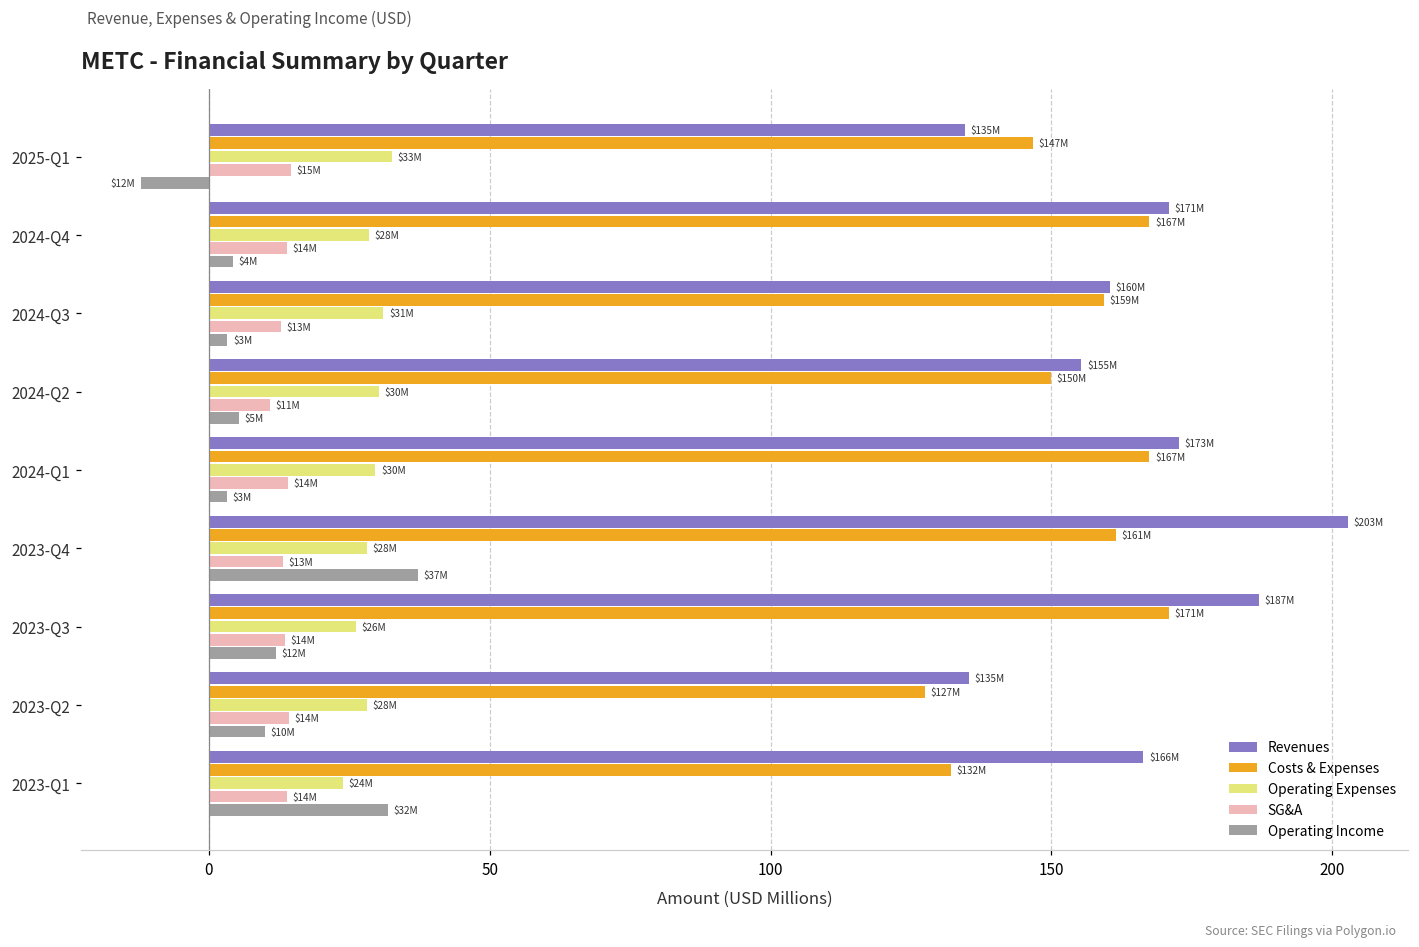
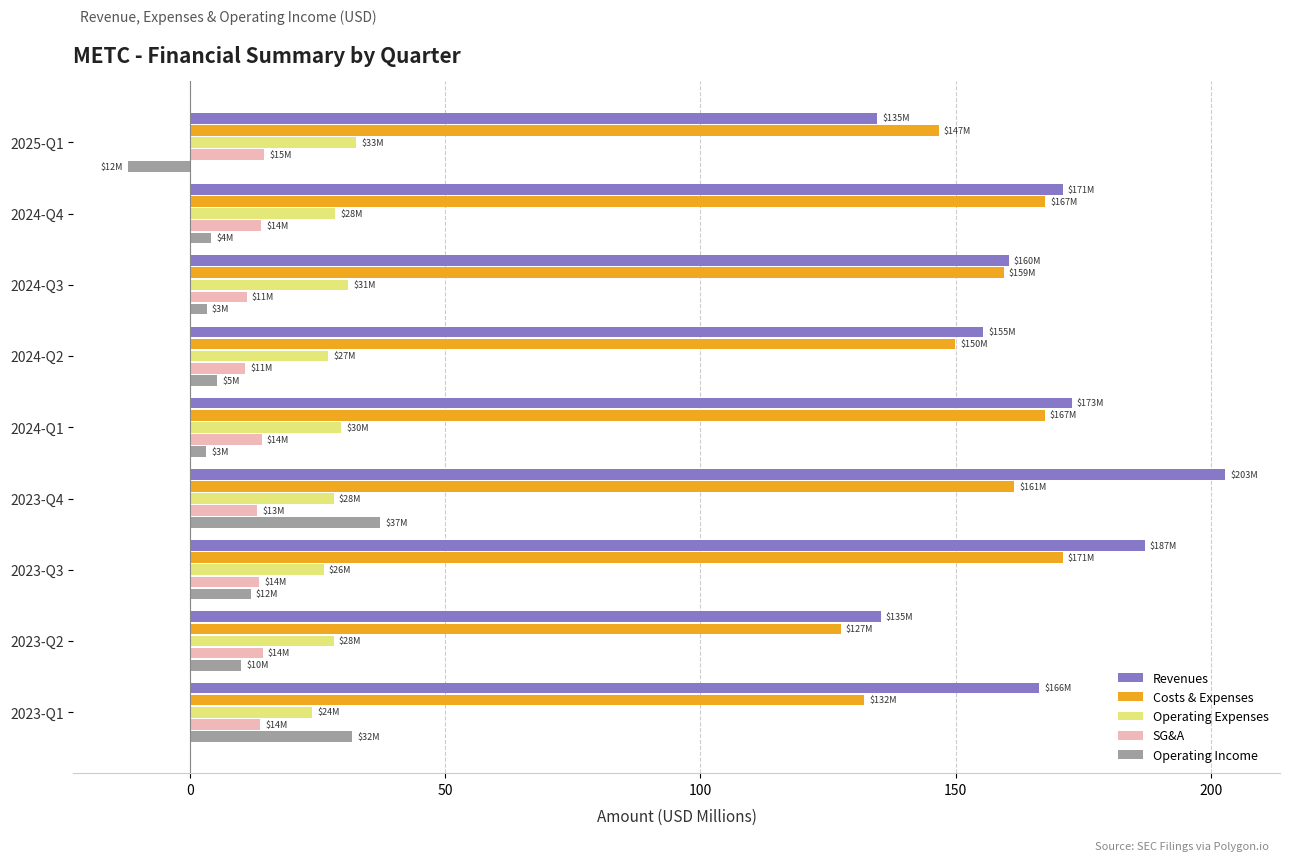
  {
    "Revenues": {
      "2025-Q1": "$135M",
      "2024-Q4": "$171M",
      "2024-Q3": "$160M",
      "2024-Q2": "$155M",
      "2024-Q1": "$173M",
      "2023-Q4": "$203M",
      "2023-Q3": "$187M",
      "2023-Q2": "$135M",
      "2023-Q1": "$166M"
    },
    "Costs & Expenses": {
      "2025-Q1": "$147M",
      "2024-Q4": "$167M",
      "2024-Q3": "$159M",
      "2024-Q2": "$150M",
      "2024-Q1": "$167M",
      "2023-Q4": "$161M",
      "2023-Q3": "$171M",
      "2023-Q2": "$127M",
      "2023-Q1": "$132M"
    },
    "Operating Expenses": {
      "2025-Q1": "$33M",
      "2024-Q4": "$28M",
      "2024-Q3": "$31M",
-     "2024-Q2": "$30M",
+     "2024-Q2": "$27M",
      "2024-Q1": "$30M",
      "2023-Q4": "$28M",
      "2023-Q3": "$26M",
      "2023-Q2": "$28M",
      "2023-Q1": "$24M"
    },
    "SG&A": {
      "2025-Q1": "$15M",
      "2024-Q4": "$14M",
-     "2024-Q3": "$13M",
+     "2024-Q3": "$11M",
      "2024-Q2": "$11M",
      "2024-Q1": "$14M",
      "2023-Q4": "$13M",
      "2023-Q3": "$14M",
      "2023-Q2": "$14M",
      "2023-Q1": "$14M"
    },
    "Operating Income": {
      "2024-Q4": "$4M",
      "2024-Q3": "$3M",
      "2024-Q2": "$5M",
      "2024-Q1": "$3M",
      "2023-Q4": "$37M",
      "2023-Q3": "$12M",
      "2023-Q2": "$10M",
      "2023-Q1": "$32M"
    }
  }
